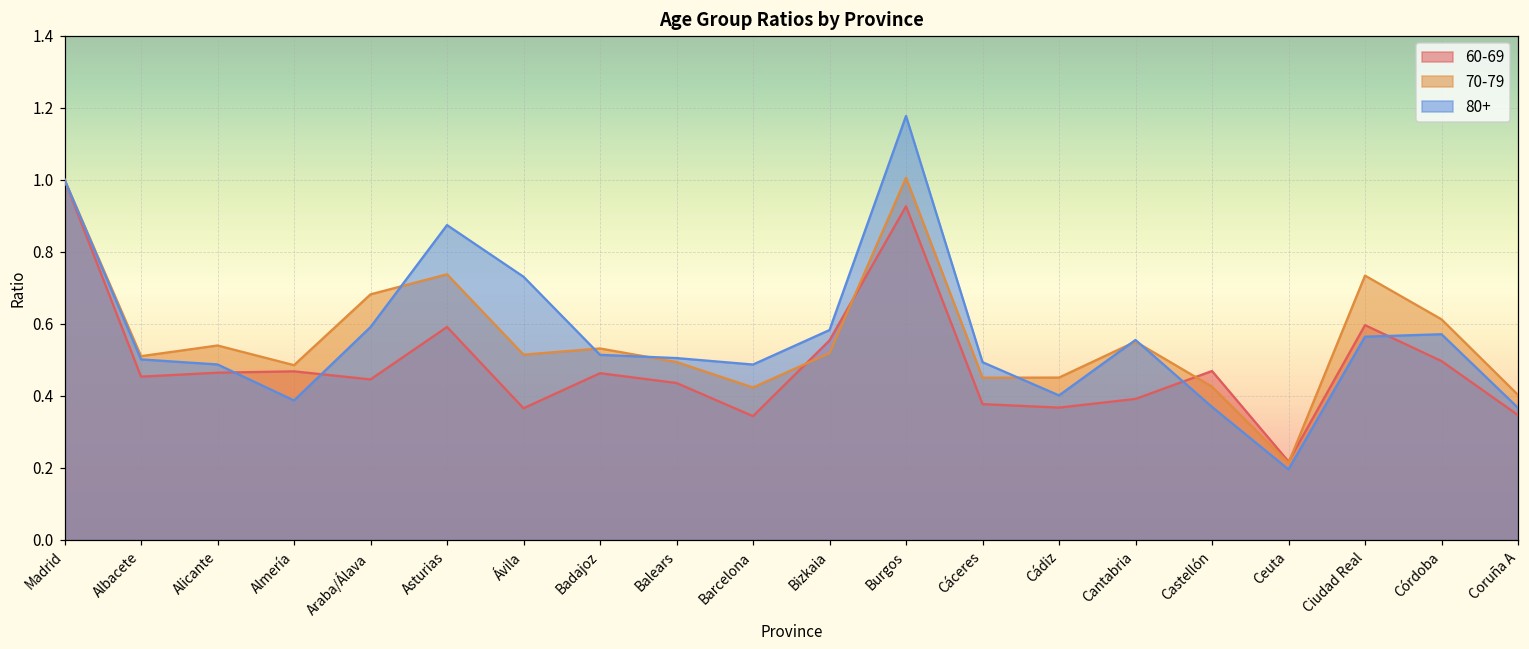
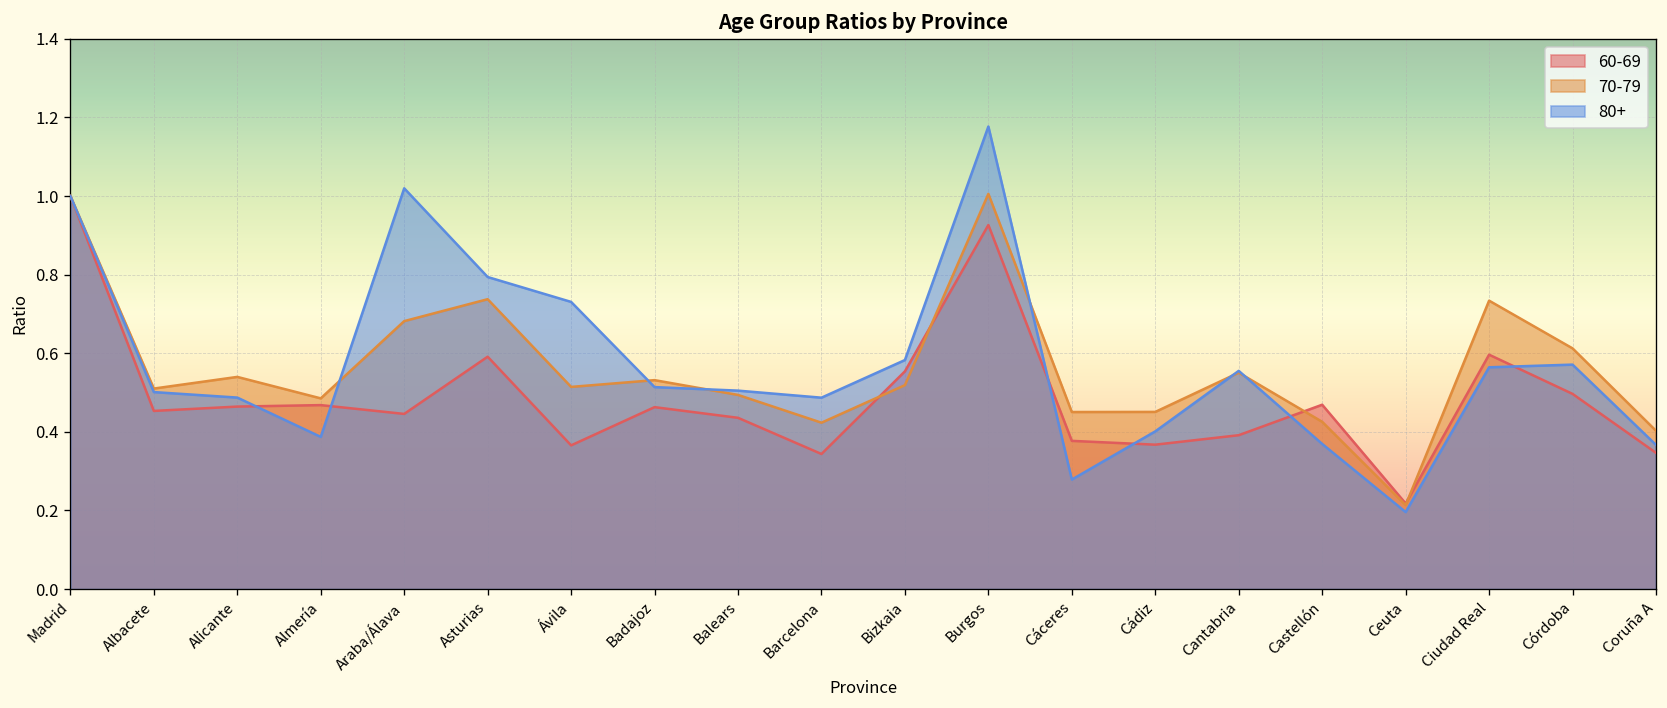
  {
    "80+": {
      "Albacete": 0.50,
      "Alicante": 0.49,
      "Almería": 0.39,
-     "Araba/Álava": 0.59,
-     "Asturias": 0.87,
+     "Araba/Álava": 1.02,
+     "Asturias": 0.79,
      "Ávila": 0.73,
      "Badajoz": 0.51,
      "Balears": 0.50,
      "Barcelona": 0.49,
      "Bizkaia": 0.58,
      "Burgos": 1.18,
-     "Cáceres": 0.49,
+     "Cáceres": 0.28,
      "Cádiz": 0.40,
      "Castellón": 0.37,
      "Ceuta": 0.20,
      "Ciudad Real": 0.56,
      "Córdoba": 0.57,
      "Coruña A": 0.37
    }
  }
